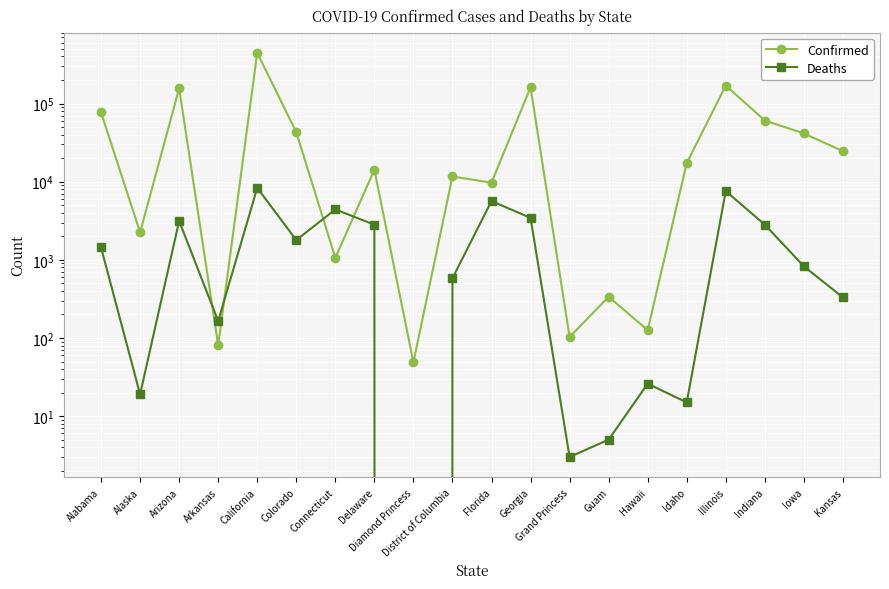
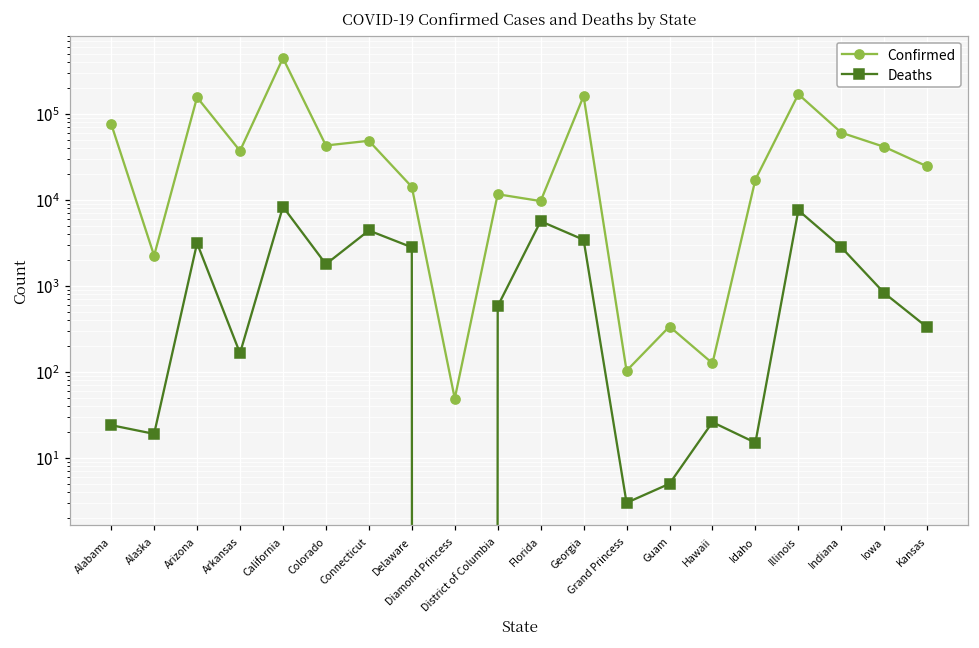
  {
    "Confirmed": {
      "Alabama": 80000,
      "Alaska": 2200,
      "Arizona": 160000,
-     "Arkansas": 80,
+     "Arkansas": 40000,
      "California": 400000,
      "Colorado": 40000,
-     "Connecticut": 1100,
+     "Connecticut": 50000,
      "Delaware": 14000,
      "Diamond Princess": 50,
      "District of Columbia": 12000,
      "Florida": 10000,
      "Georgia": 160000,
      "Grand Princess": 100,
      "Guam": 340,
      "Hawaii": 130,
      "Idaho": 17000,
      "Illinois": 170000,
      "Indiana": 60000,
      "Iowa": 40000,
      "Kansas": 25000
    },
    "Deaths": {
-     "Alabama": 1400,
+     "Alabama": 24,
      "Alaska": 19,
      "Arizona": 3100,
      "Arkansas": 170,
      "California": 8000,
      "Colorado": 1800,
      "Connecticut": 4000,
      "Delaware": 2800,
      "District of Columbia": 600,
      "Florida": 6000,
      "Georgia": 3000,
      "Grand Princess": 3,
      "Guam": 5,
      "Hawaii": 26,
      "Idaho": 15,
      "Illinois": 8000,
      "Indiana": 2800,
      "Iowa": 800,
      "Kansas": 330
    }
  }
